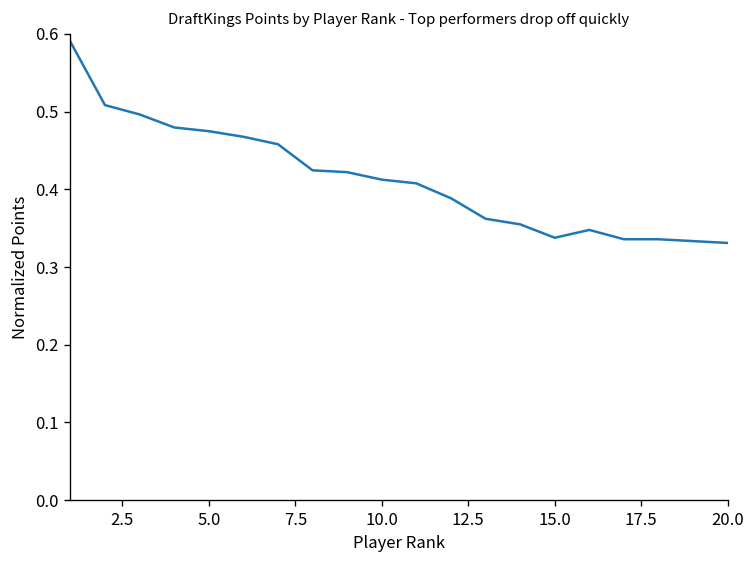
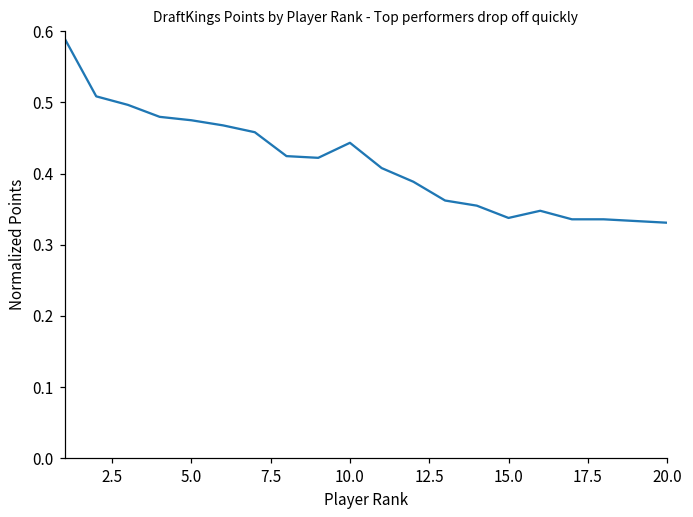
  {
    "5.0": 0.47,
-   "10.0": 0.41,
+   "10.0": 0.44,
    "15.0": 0.34,
    "20.0": 0.33
  }
